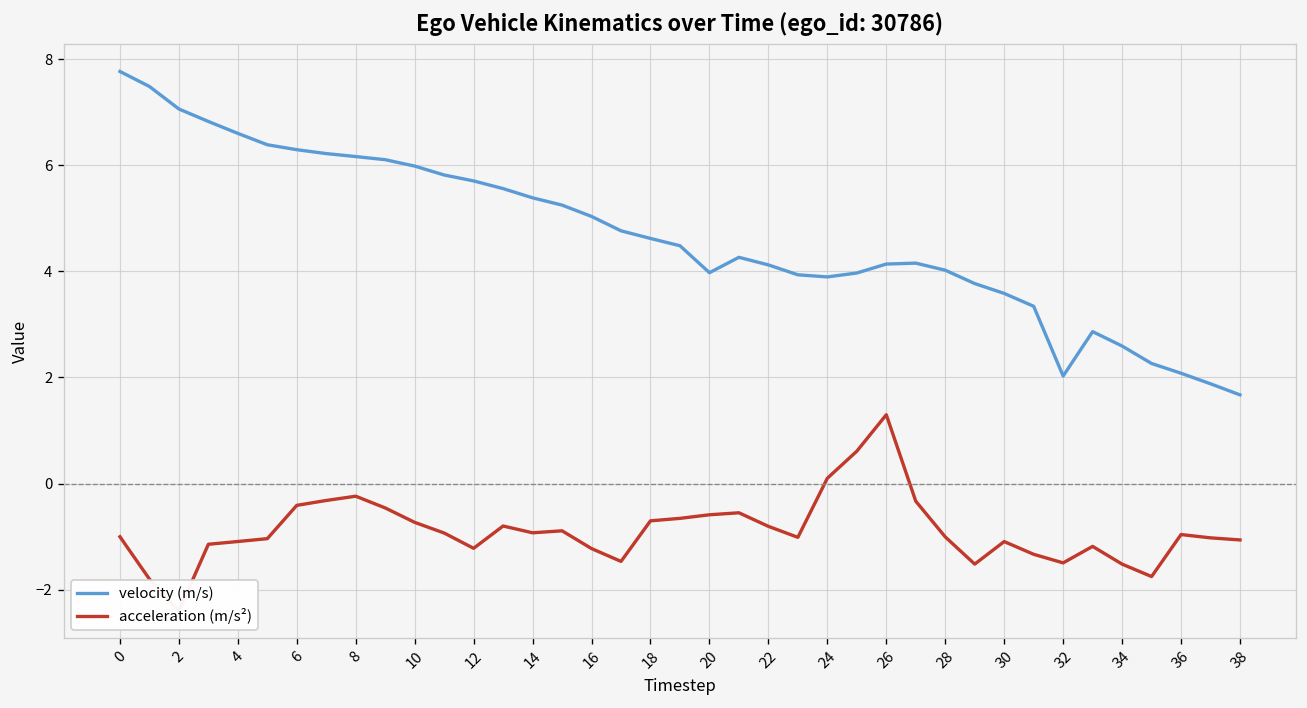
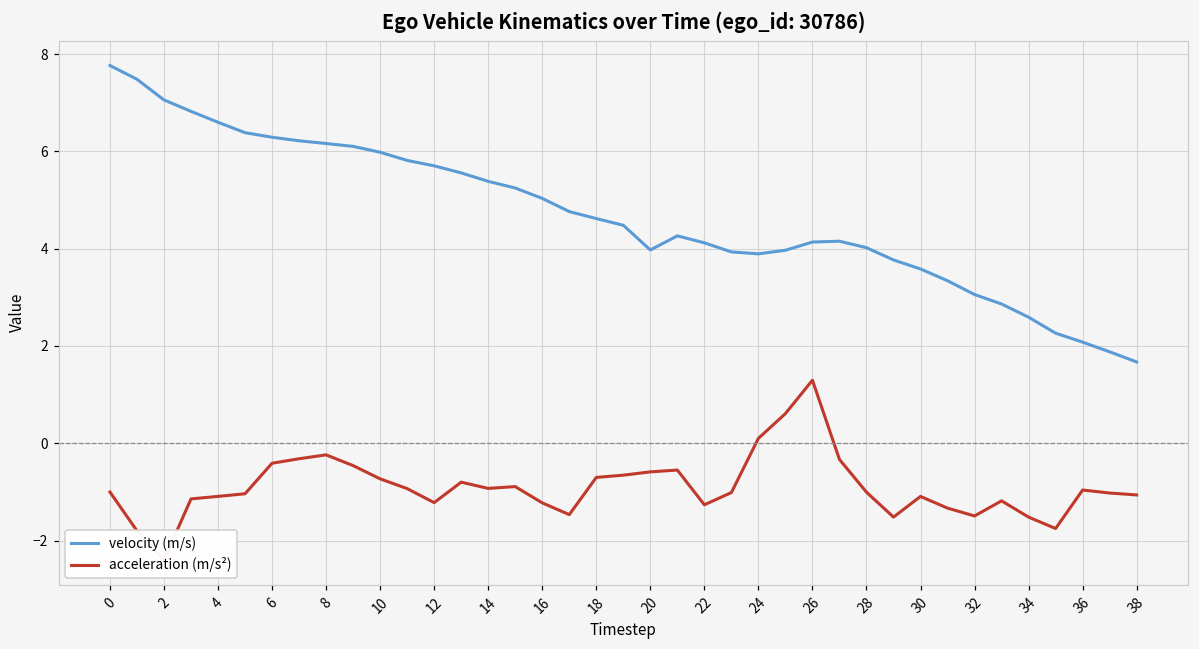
  {
    "velocity (m/s)": {
      "0": 7.8,
      "2": 7.1,
      "4": 6.6,
      "6": 6.3,
      "8": 6.2,
      "10": 6.0,
      "12": 5.7,
      "14": 5.4,
      "16": 5.0,
      "18": 4.6,
      "20": 4.0,
      "22": 4.1,
      "24": 3.9,
      "26": 4.1,
      "28": 4.0,
      "30": 3.6,
-     "32": 2.0,
+     "32": 3.1,
      "34": 2.6,
      "36": 2.1,
      "38": 1.7
    },
    "acceleration (m/s²)": {
      "0": -1.0,
      "4": -1.1,
      "6": -0.4,
      "8": -0.2,
      "10": -0.7,
      "12": -1.2,
      "14": -0.9,
      "16": -1.2,
      "18": -0.7,
      "20": -0.6,
-     "22": -0.8,
+     "22": -1.3,
      "24": 0.1,
      "26": 1.3,
      "28": -1.0,
      "30": -1.1,
      "32": -1.5,
      "34": -1.5,
      "36": -1.0,
      "38": -1.1
    }
  }
